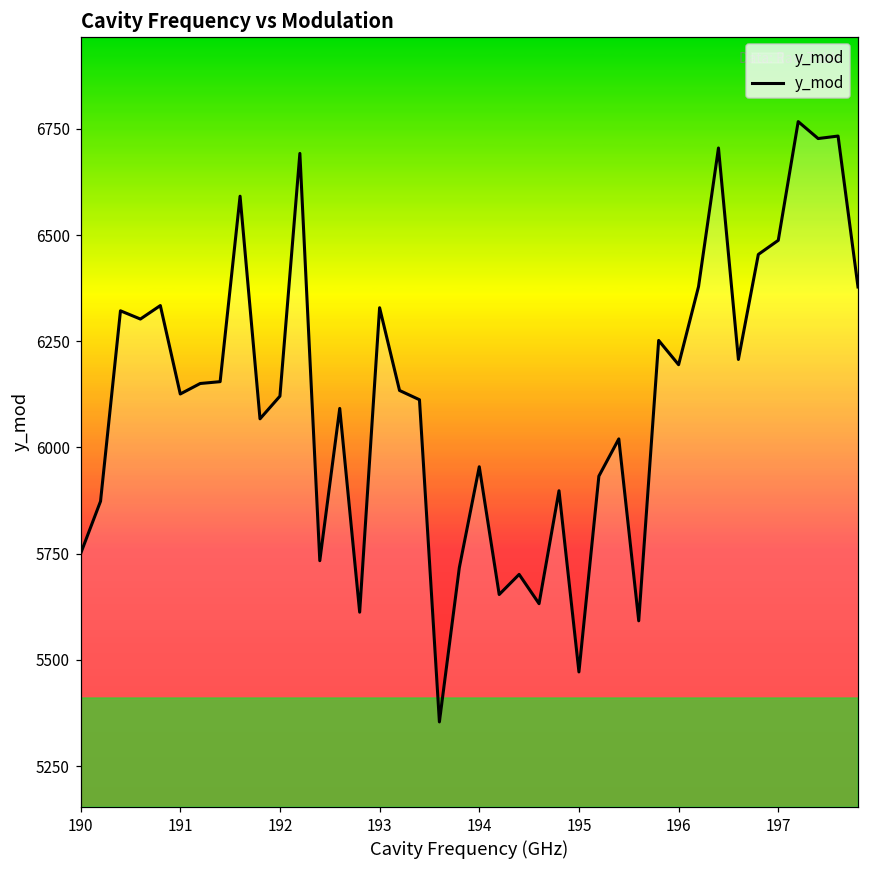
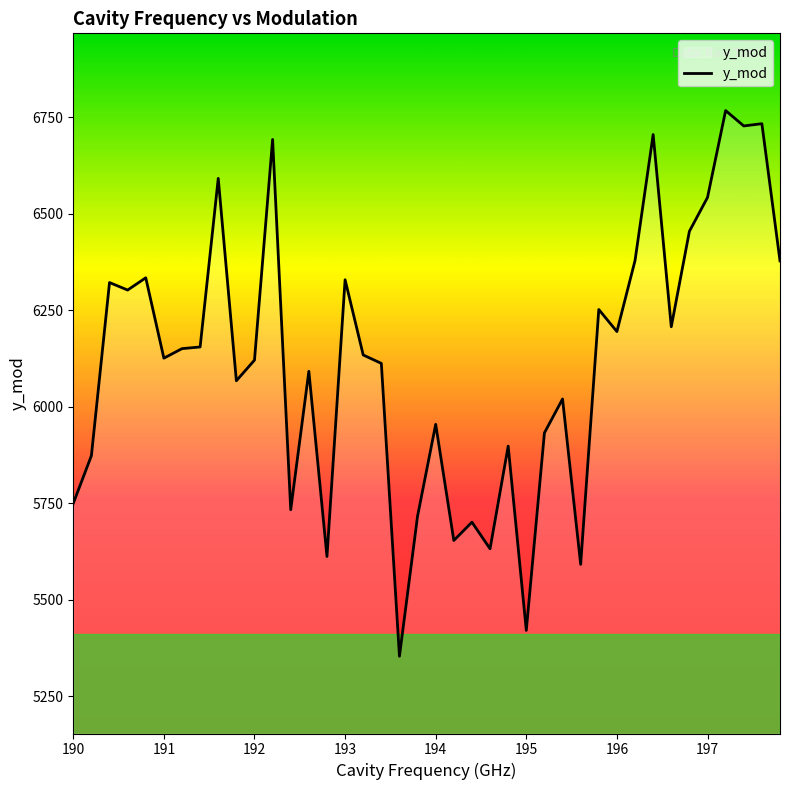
  {
    "190": 5750,
    "191": 6130,
    "192": 6120,
    "193": 6330,
    "194": 5950,
-   "195": 5470,
+   "195": 5420,
    "196": 6190,
-   "197": 6490
+   "197": 6540
  }
